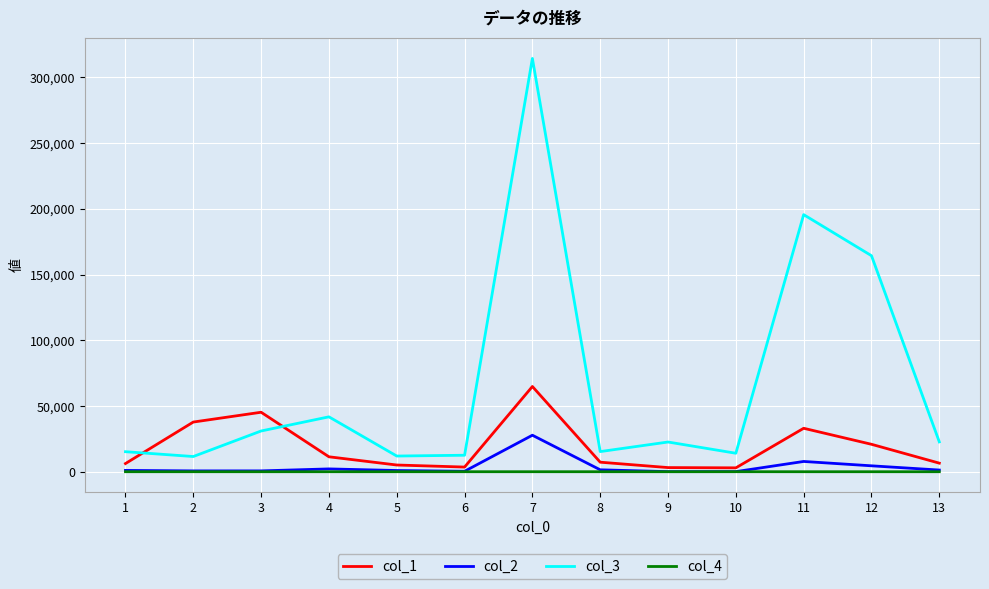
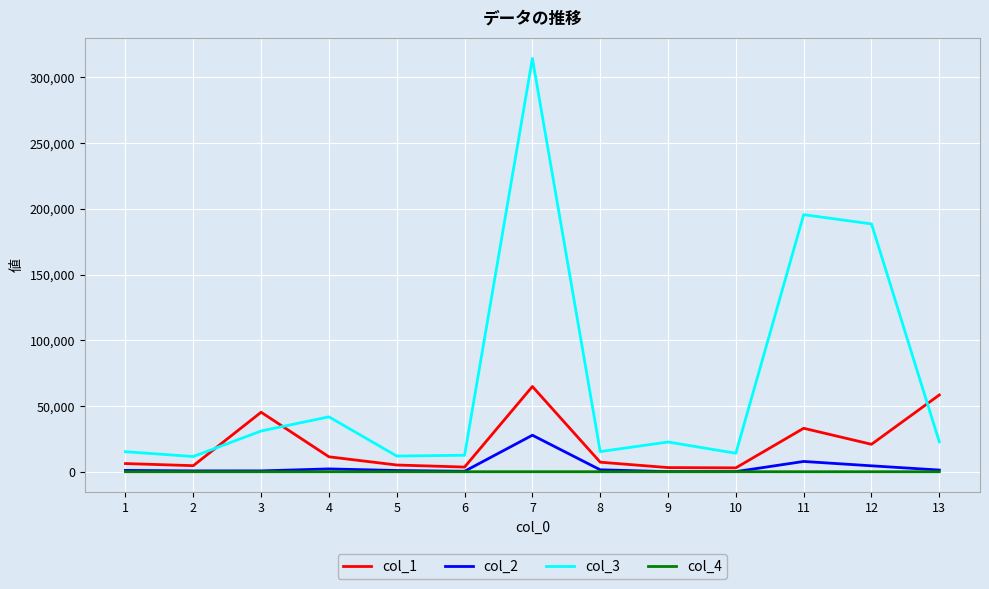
  {
    "col_1": {
      "1": "6,000",
-     "2": "38,000",
+     "2": "5,000",
      "3": "45,000",
      "4": "11,000",
      "5": "5,000",
      "6": "4,000",
      "7": "65,000",
      "8": "7,000",
      "9": "3,000",
      "10": "3,000",
      "11": "33,000",
      "12": "21,000",
-     "13": "7,000"
+     "13": "58,000"
    },
    "col_2": {
      "4": "2,000",
      "7": "28,000",
      "11": "8,000",
      "12": "5,000"
    },
    "col_3": {
      "1": "15,000",
      "2": "12,000",
      "3": "31,000",
      "4": "42,000",
      "5": "12,000",
      "6": "13,000",
      "7": "314,000",
      "8": "15,000",
      "9": "23,000",
      "10": "14,000",
      "11": "196,000",
-     "12": "164,000",
+     "12": "189,000",
      "13": "23,000"
    },
    "col_4": {
      "4": "0",
      "7": "0",
      "11": "0",
      "12": "0"
    }
  }
